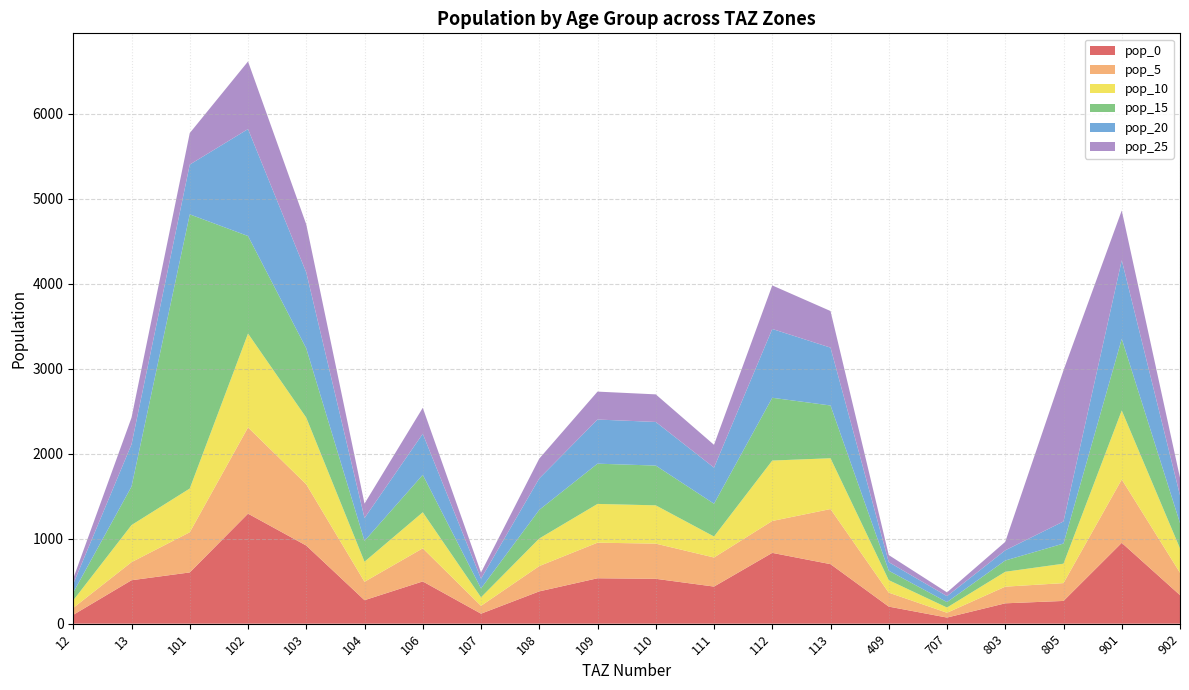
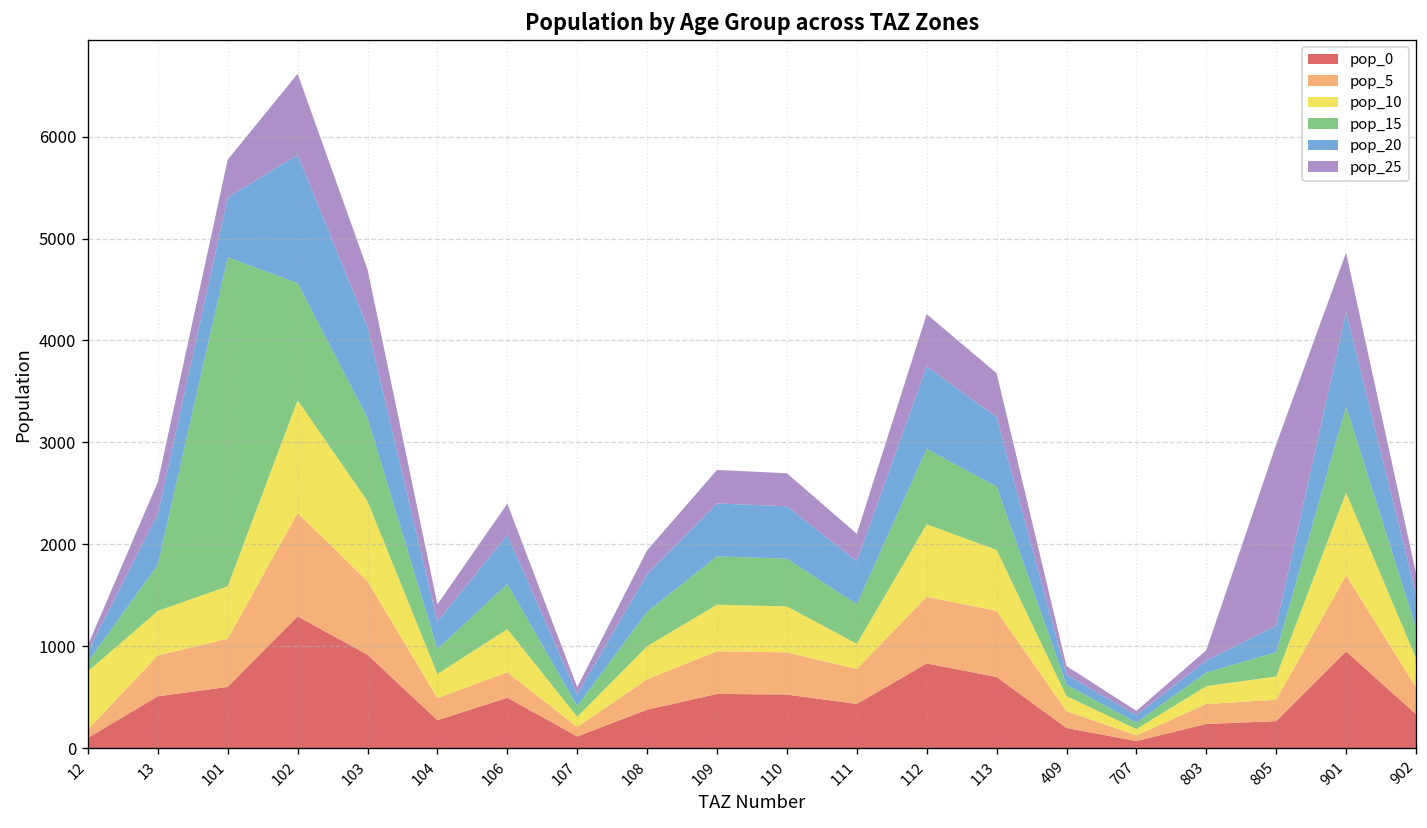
  {
    "pop_0": {
      "12": 100,
      "13": 500,
      "101": 600,
      "102": 1300,
      "103": 900,
      "104": 300,
      "106": 500,
      "107": 100,
      "108": 400,
      "109": 500,
      "110": 500,
      "111": 400,
      "112": 800,
      "113": 700,
      "409": 200,
      "707": 100,
      "803": 200,
      "805": 300,
      "901": 1000,
      "902": 300
    },
    "pop_5": {
      "12": 100,
-     "13": 200,
+     "13": 400,
      "101": 500,
      "102": 1000,
      "103": 700,
      "104": 200,
-     "106": 400,
+     "106": 200,
      "107": 100,
      "108": 300,
      "109": 400,
      "110": 400,
      "111": 300,
-     "112": 400,
+     "112": 700,
      "113": 600,
      "409": 200,
      "707": 100,
      "803": 200,
      "805": 200,
      "901": 700,
      "902": 300
    },
    "pop_10": {
-     "12": 100,
+     "12": 600,
      "13": 400,
      "101": 500,
      "102": 1100,
      "103": 800,
      "104": 200,
      "106": 400,
      "107": 100,
      "108": 300,
      "109": 500,
      "110": 500,
      "111": 200,
      "112": 700,
      "113": 600,
      "409": 100,
      "707": 100,
      "803": 200,
      "805": 200,
      "901": 800,
      "902": 300
    },
    "pop_15": {
      "12": 100,
      "13": 500,
      "101": 3200,
      "102": 1100,
      "103": 800,
      "104": 200,
      "106": 400,
      "107": 100,
      "108": 300,
      "109": 500,
      "110": 500,
      "111": 400,
      "112": 700,
      "113": 600,
      "409": 100,
      "707": 100,
      "803": 100,
      "805": 200,
      "901": 800,
      "902": 300
    },
    "pop_20": {
      "12": 100,
      "13": 500,
      "101": 600,
      "102": 1300,
      "103": 900,
      "104": 300,
      "106": 500,
      "107": 100,
      "108": 400,
      "109": 500,
      "110": 500,
      "111": 400,
      "112": 800,
      "113": 700,
      "409": 100,
      "707": 100,
      "803": 100,
      "805": 300,
      "901": 900,
      "902": 300
    },
    "pop_25": {
      "12": 100,
      "13": 300,
      "101": 400,
      "102": 800,
      "103": 600,
      "104": 200,
      "106": 300,
      "107": 100,
      "108": 200,
      "109": 300,
      "110": 300,
      "111": 300,
      "112": 500,
      "113": 400,
      "409": 100,
      "707": 0,
      "803": 100,
      "805": 1800,
      "901": 600,
      "902": 200
    }
  }
